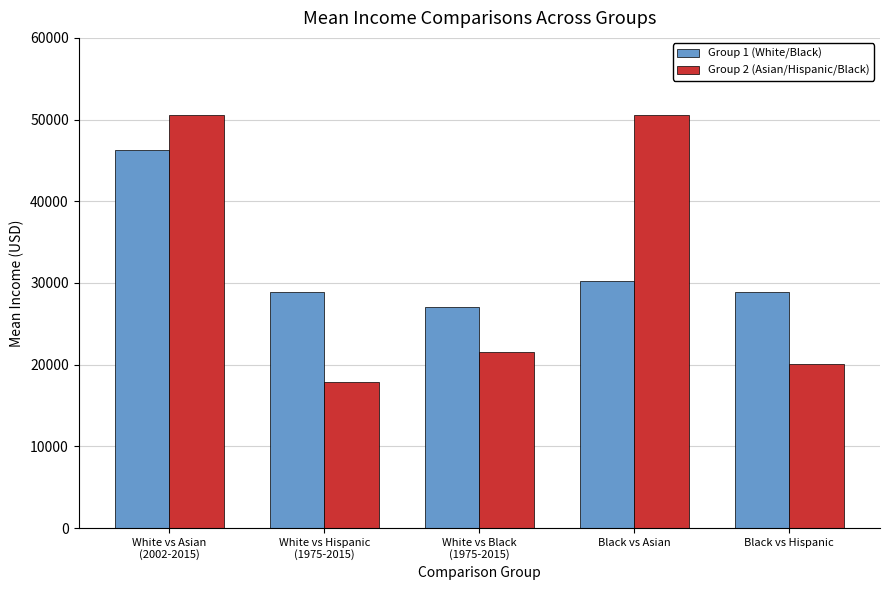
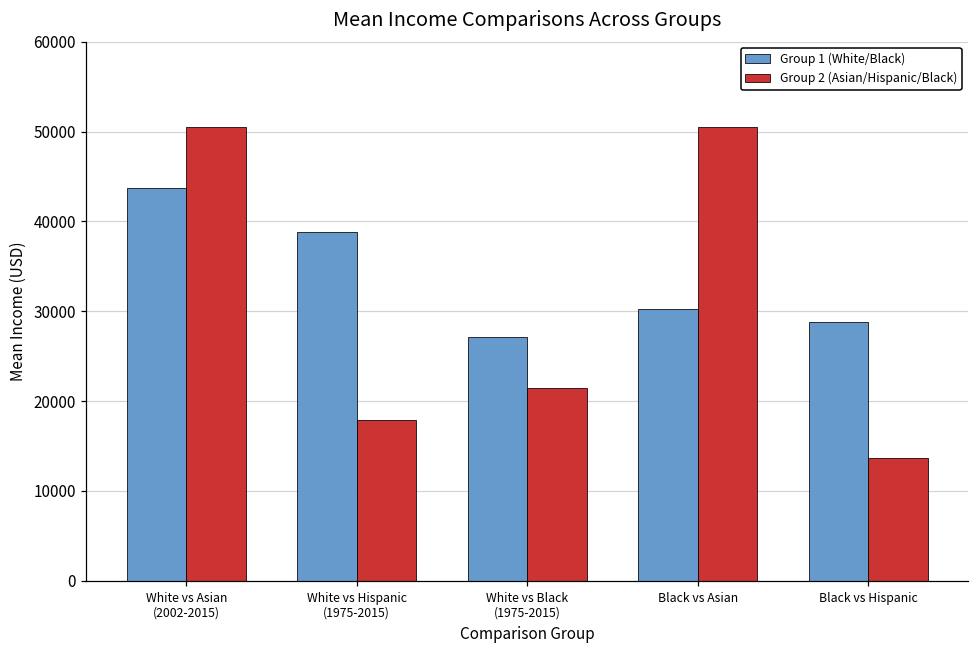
  {
    "Group 1 (White/Black)": {
-     "White vs Asian (2002-2015)": 46000,
-     "White vs Hispanic (1975-2015)": 29000,
+     "White vs Asian (2002-2015)": 44000,
+     "White vs Hispanic (1975-2015)": 39000,
      "White vs Black (1975-2015)": 27000,
      "Black vs Asian": 30000,
      "Black vs Hispanic": 29000
    },
    "Group 2 (Asian/Hispanic/Black)": {
      "White vs Asian (2002-2015)": 51000,
      "White vs Hispanic (1975-2015)": 18000,
      "White vs Black (1975-2015)": 22000,
      "Black vs Asian": 51000,
-     "Black vs Hispanic": 20000
+     "Black vs Hispanic": 14000
    }
  }
